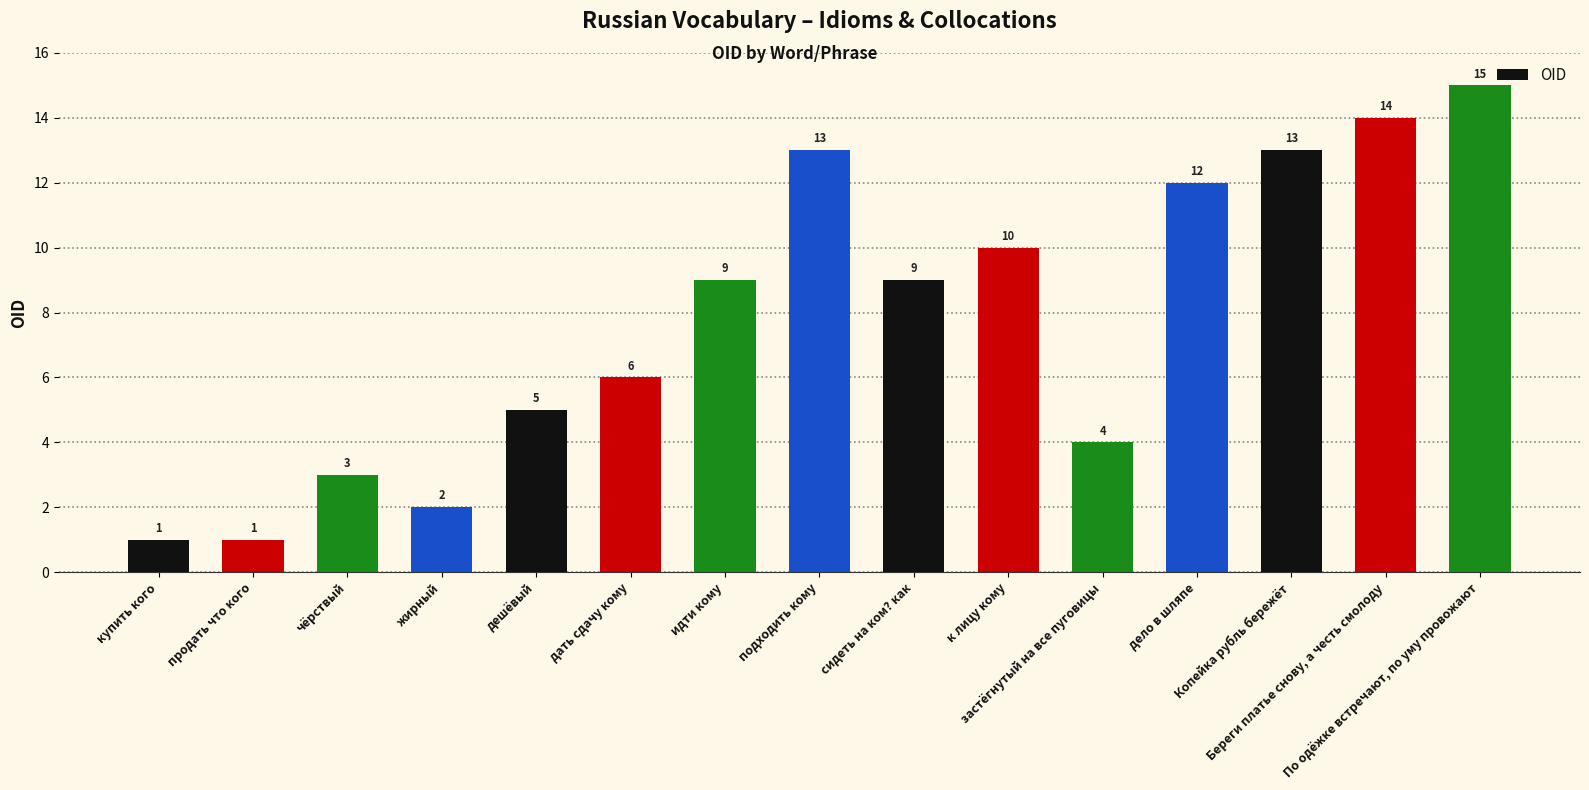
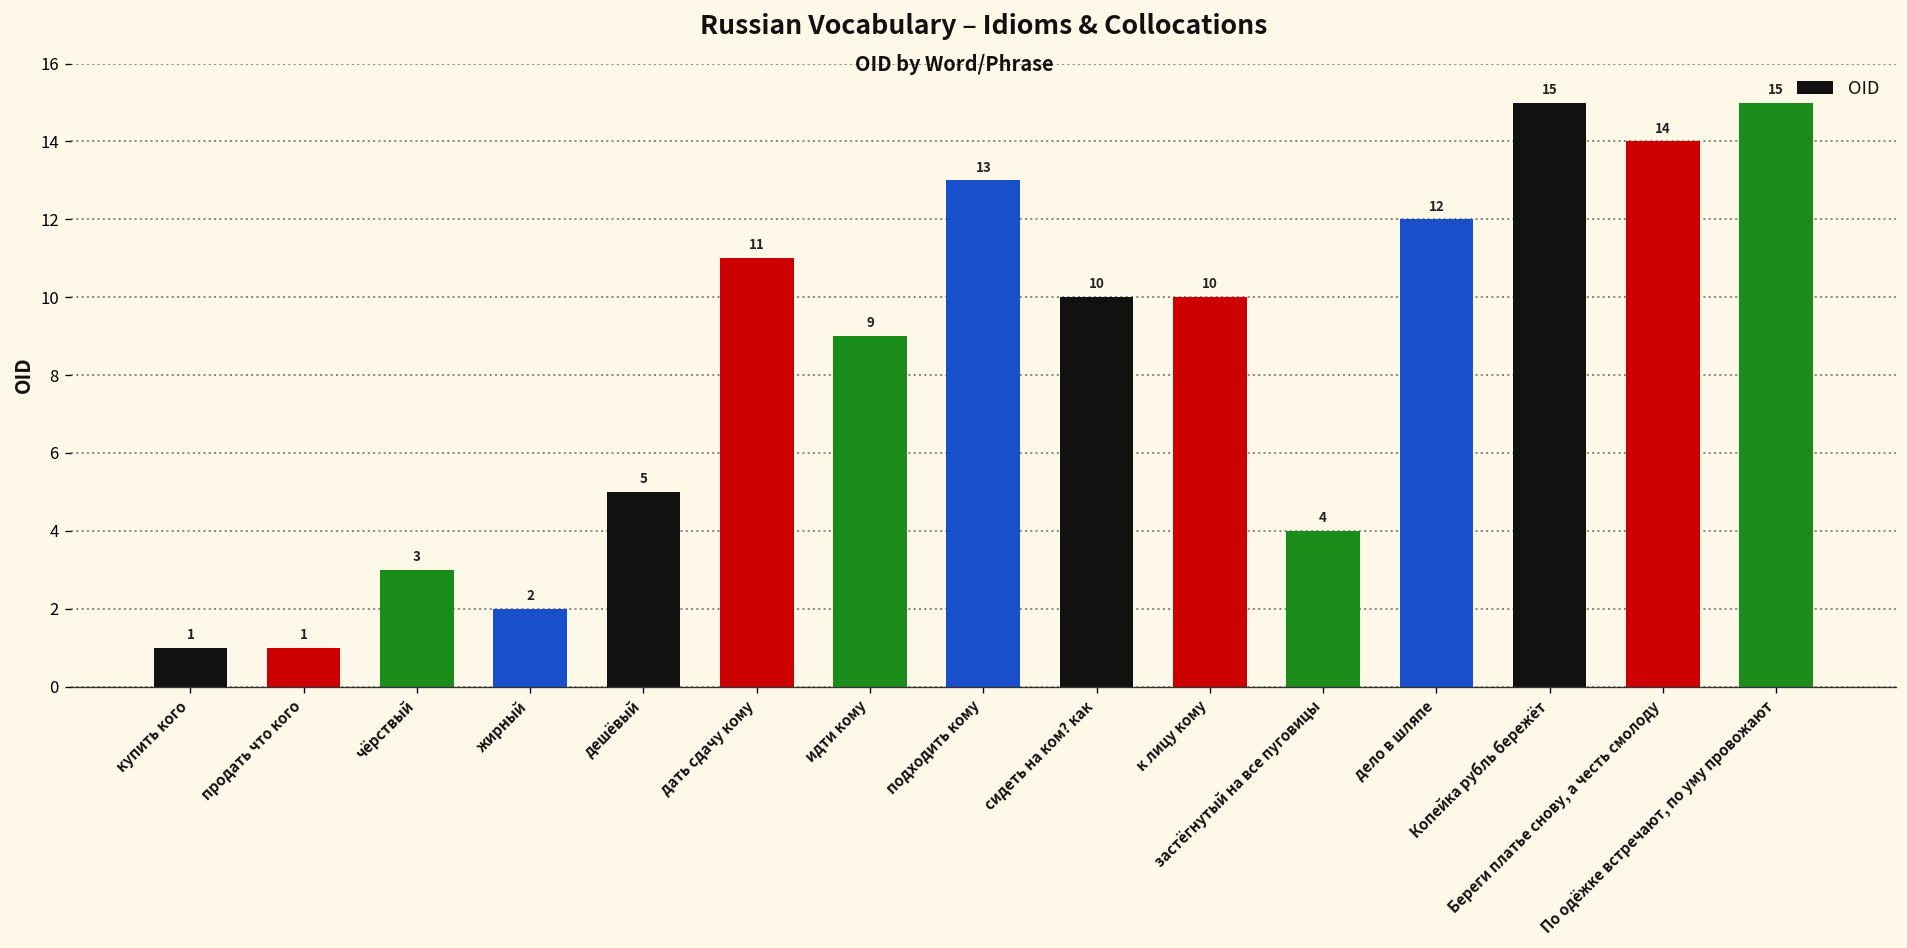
  {
    "купить кого": 1,
    "продать что кого": 1,
    "чёрствый": 3,
    "жирный": 2,
    "дешёвый": 5,
-   "дать сдачу кому": 6,
+   "дать сдачу кому": 11,
    "идти кому": 9,
    "подходить кому": 13,
-   "сидеть на ком? как": 9,
+   "сидеть на ком? как": 10,
    "к лицу кому": 10,
    "застёгнутый на все пуговицы": 4,
    "дело в шляпе": 12,
-   "Копейка рубль бережёт": 13,
+   "Копейка рубль бережёт": 15,
    "Береги платье снову, а честь смолоду": 14,
    "По одёжке встречают, по уму провожают": 15
  }
